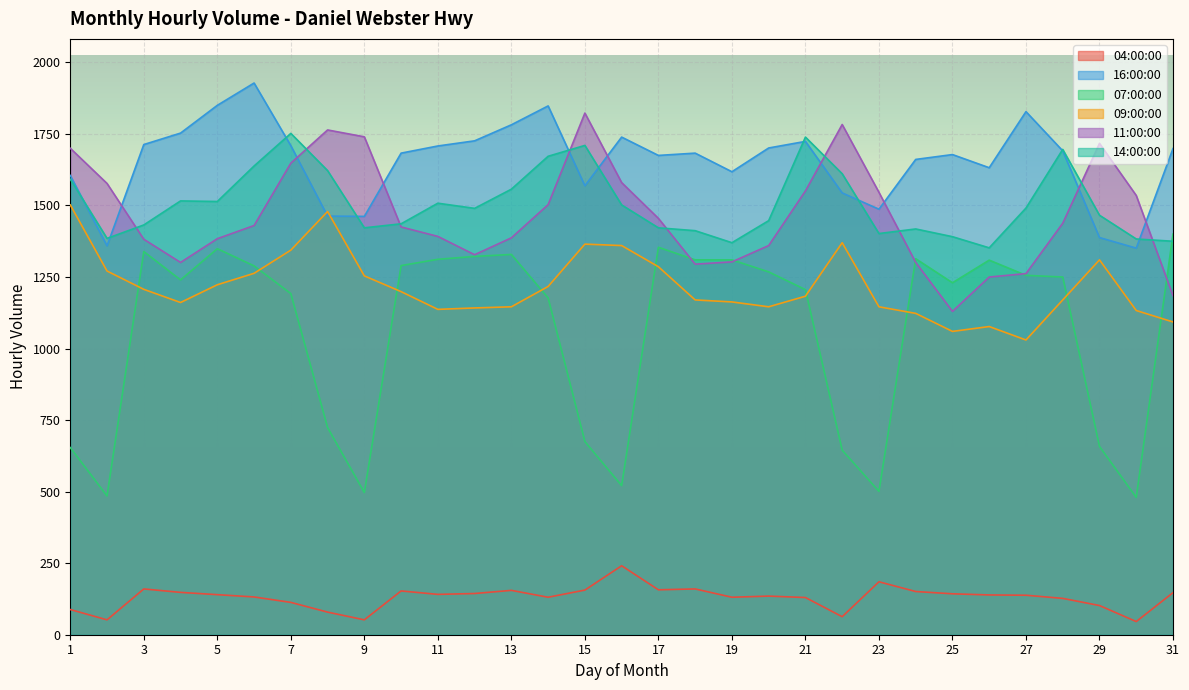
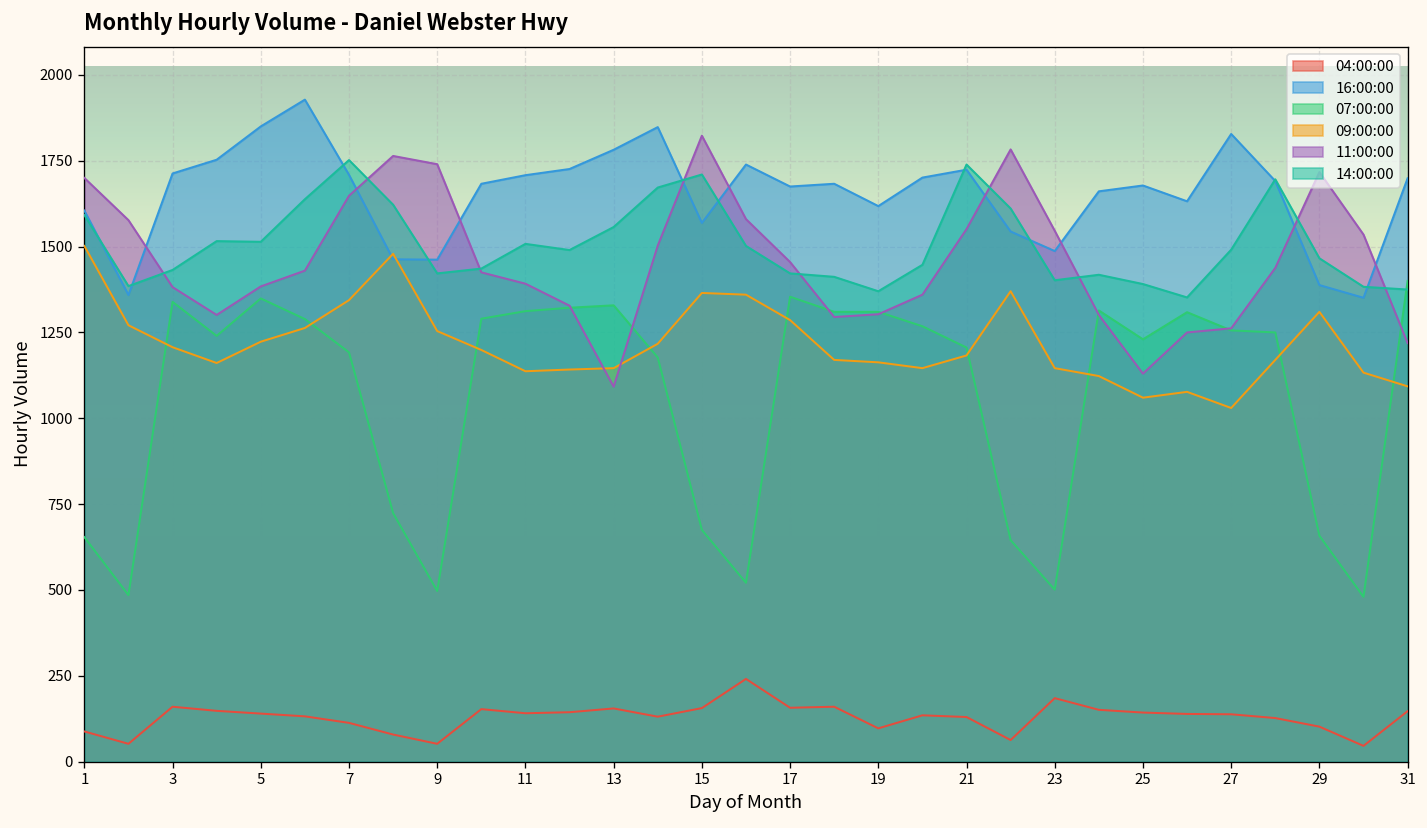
  {
    "04:00:00": {
      "1": 90,
      "3": 160,
      "5": 140,
      "7": 110,
      "9": 50,
      "11": 140,
      "13": 160,
      "15": 160,
      "17": 160,
-     "19": 130,
+     "19": 100,
      "21": 130,
      "23": 190,
      "25": 140,
      "27": 140,
      "29": 100,
      "31": 150
    },
    "16:00:00": {
      "1": 1610,
      "3": 1710,
      "5": 1850,
      "7": 1710,
      "9": 1460,
      "11": 1710,
      "13": 1780,
      "15": 1570,
      "17": 1680,
      "19": 1620,
      "21": 1720,
      "23": 1490,
      "25": 1680,
      "27": 1830,
      "29": 1390,
      "31": 1700
    },
    "09:00:00": {
      "1": 1500,
      "3": 1210,
      "5": 1220,
      "7": 1340,
      "9": 1250,
      "11": 1140,
      "13": 1150,
      "15": 1370,
      "17": 1290,
      "19": 1160,
      "21": 1180,
      "23": 1150,
      "25": 1060,
      "27": 1030,
      "29": 1310,
      "31": 1090
    },
    "11:00:00": {
      "1": 1700,
      "3": 1380,
      "5": 1380,
      "7": 1650,
      "9": 1740,
      "11": 1390,
-     "13": 1390,
+     "13": 1090,
      "15": 1820,
      "17": 1460,
      "21": 1550,
      "23": 1550,
      "25": 1130,
-     "31": 1190
+     "31": 1220
    }
  }
